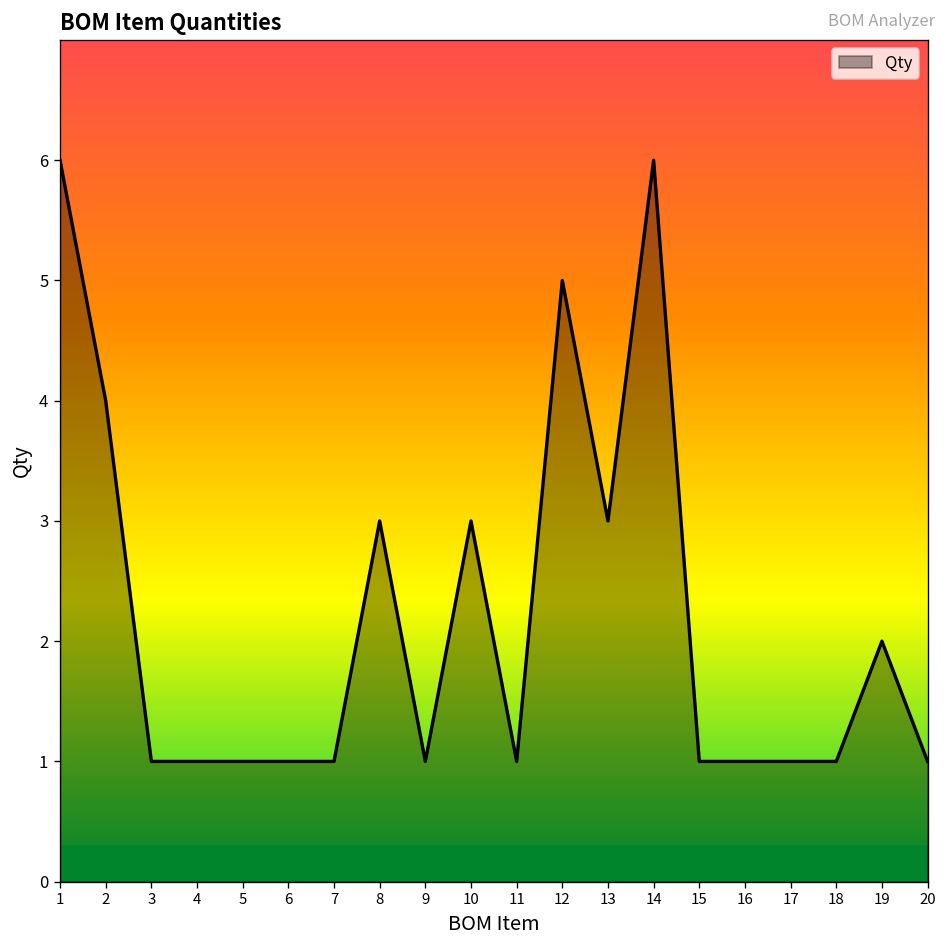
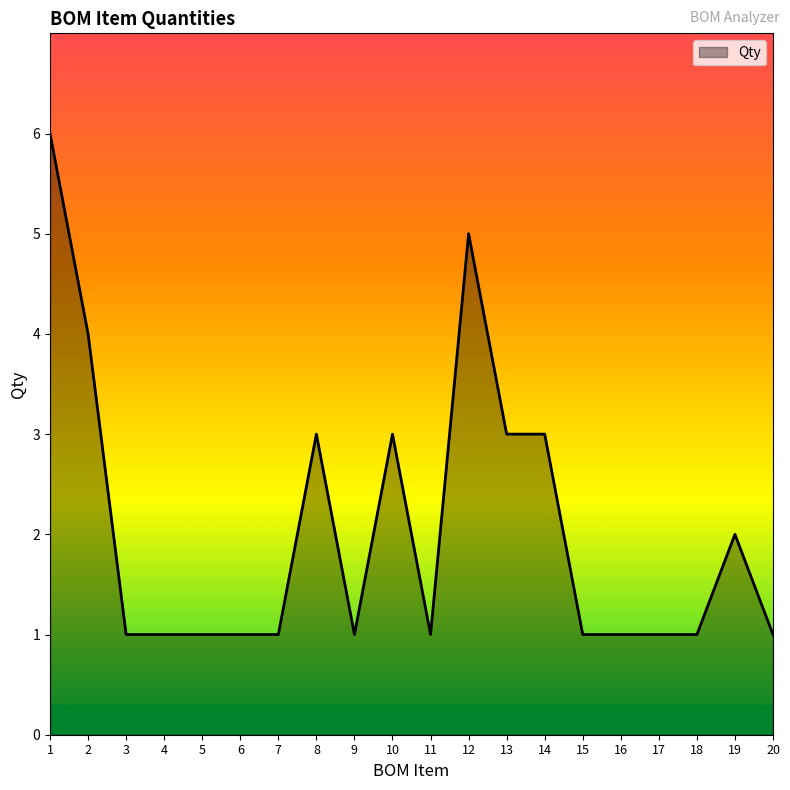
  {
    "1": 6,
    "2": 4,
    "3": 1,
    "4": 1,
    "5": 1,
    "6": 1,
    "7": 1,
    "8": 3,
    "9": 1,
    "10": 3,
    "11": 1,
    "12": 5,
    "13": 3,
-   "14": 6,
+   "14": 3,
    "15": 1,
    "16": 1,
    "17": 1,
    "18": 1,
    "19": 2,
    "20": 1
  }
